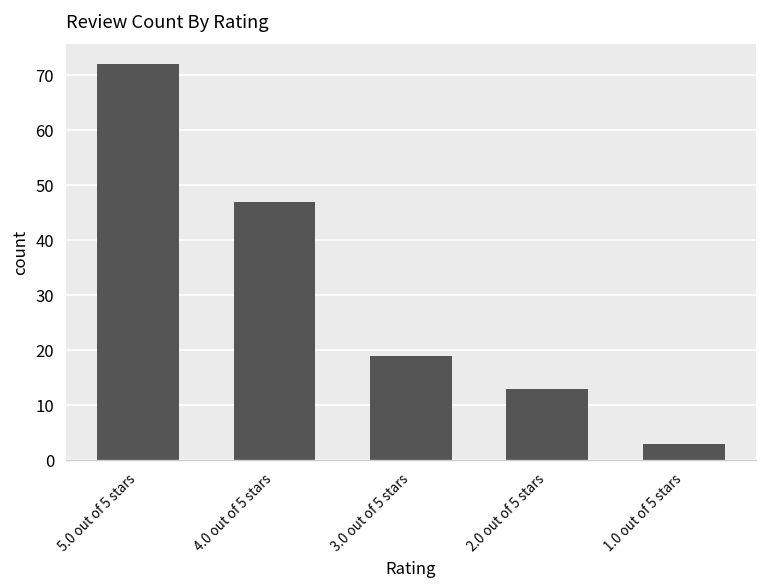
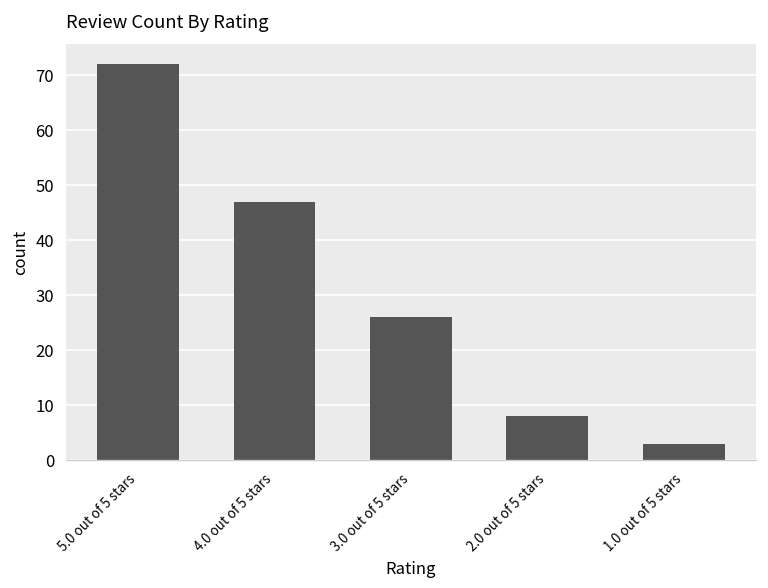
  {
    "5.0 out of 5 stars": 72,
    "4.0 out of 5 stars": 47,
-   "3.0 out of 5 stars": 19,
-   "2.0 out of 5 stars": 13,
+   "3.0 out of 5 stars": 26,
+   "2.0 out of 5 stars": 8,
    "1.0 out of 5 stars": 3
  }
